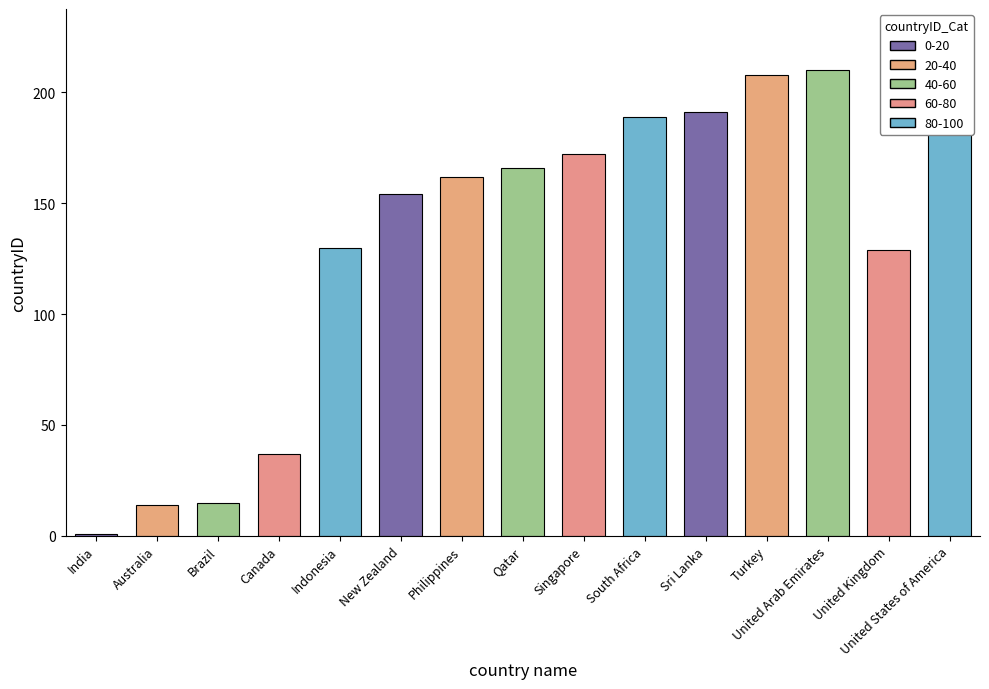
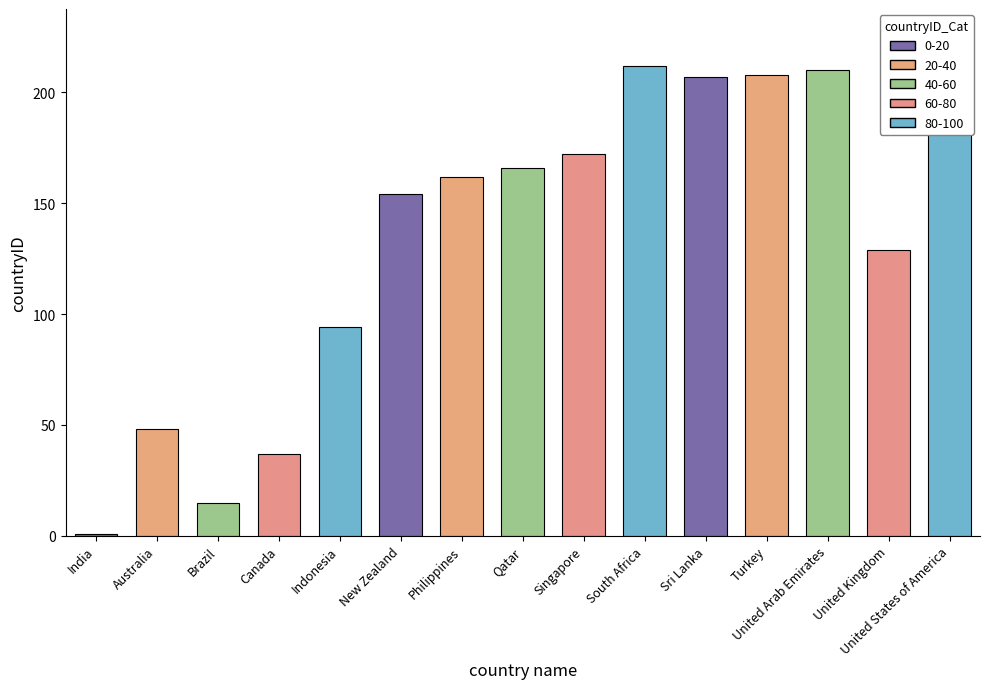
  {
-   "Australia": 14,
+   "Australia": 48,
    "Brazil": 15,
    "Canada": 37,
-   "Indonesia": 130,
+   "Indonesia": 94,
    "New Zealand": 154,
    "Philippines": 162,
    "Qatar": 166,
    "Singapore": 172,
-   "South Africa": 189,
-   "Sri Lanka": 191,
+   "South Africa": 212,
+   "Sri Lanka": 207,
    "Turkey": 208,
    "United Arab Emirates": 210,
    "United Kingdom": 129
  }
